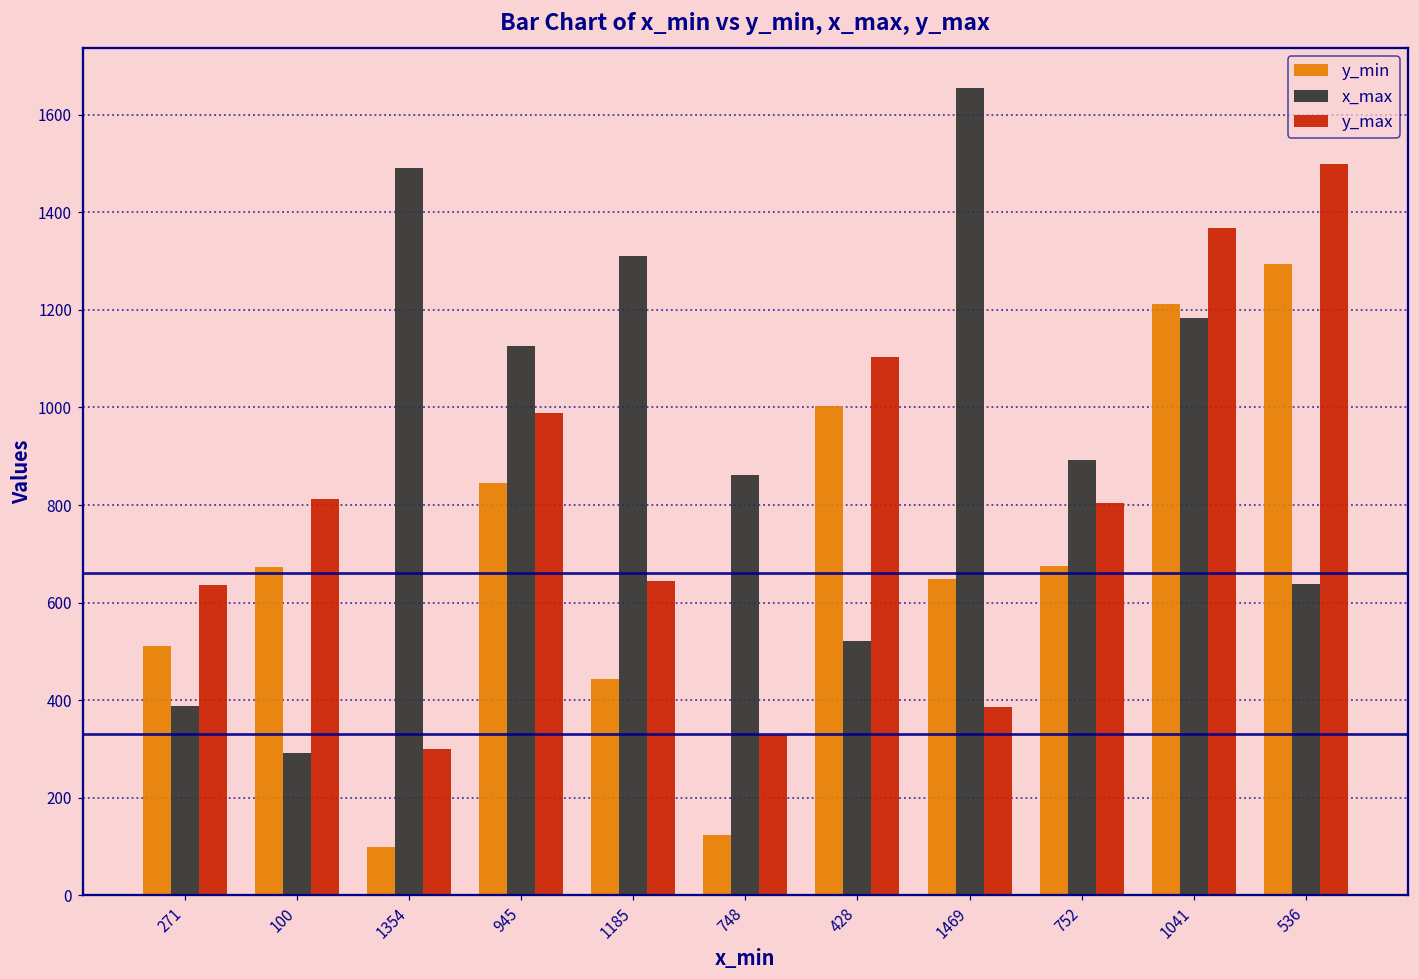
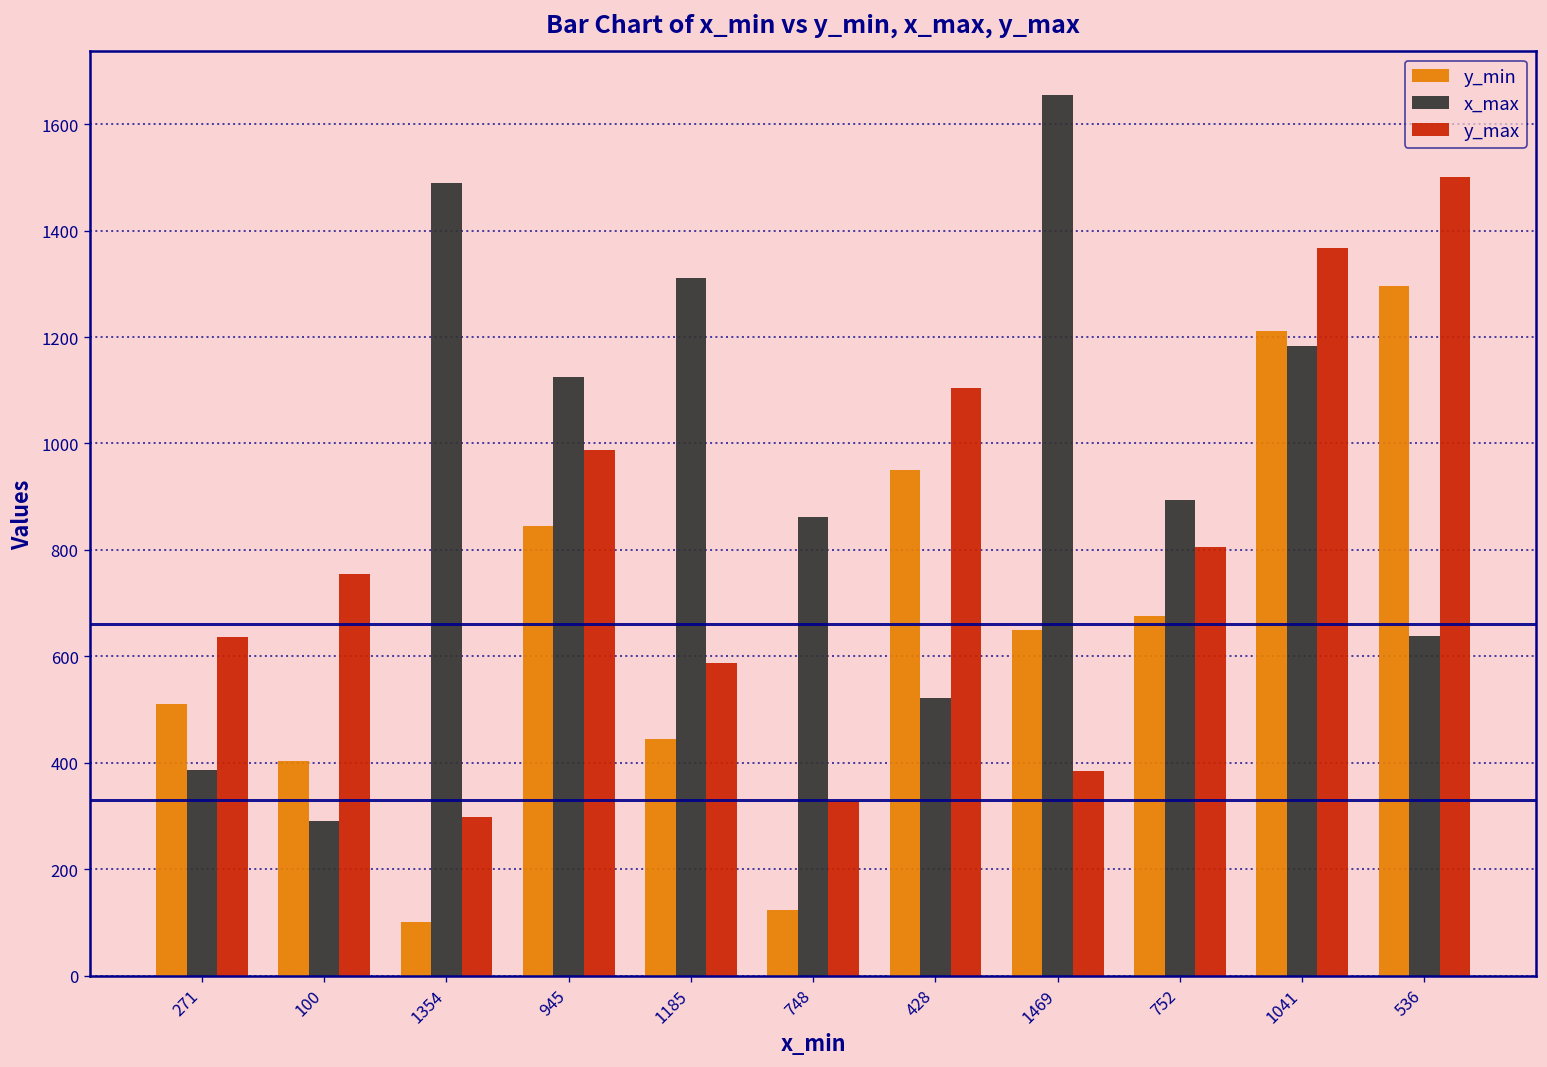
  {
    "y_min": {
      "271": 510,
-     "100": 670,
+     "100": 400,
      "1354": 100,
      "945": 850,
      "1185": 440,
      "748": 120,
-     "428": 1000,
+     "428": 950,
      "1469": 650,
      "752": 680,
      "1041": 1210,
      "536": 1300
    },
    "x_max": {
      "271": 390,
      "100": 290,
      "1354": 1490,
      "945": 1130,
      "1185": 1310,
      "748": 860,
      "428": 520,
      "1469": 1650,
      "752": 890,
      "1041": 1180,
      "536": 640
    },
    "y_max": {
      "271": 640,
-     "100": 810,
+     "100": 760,
      "1354": 300,
      "945": 990,
-     "1185": 640,
+     "1185": 590,
      "748": 330,
      "428": 1100,
      "1469": 390,
      "752": 810,
      "1041": 1370,
      "536": 1500
    }
  }
